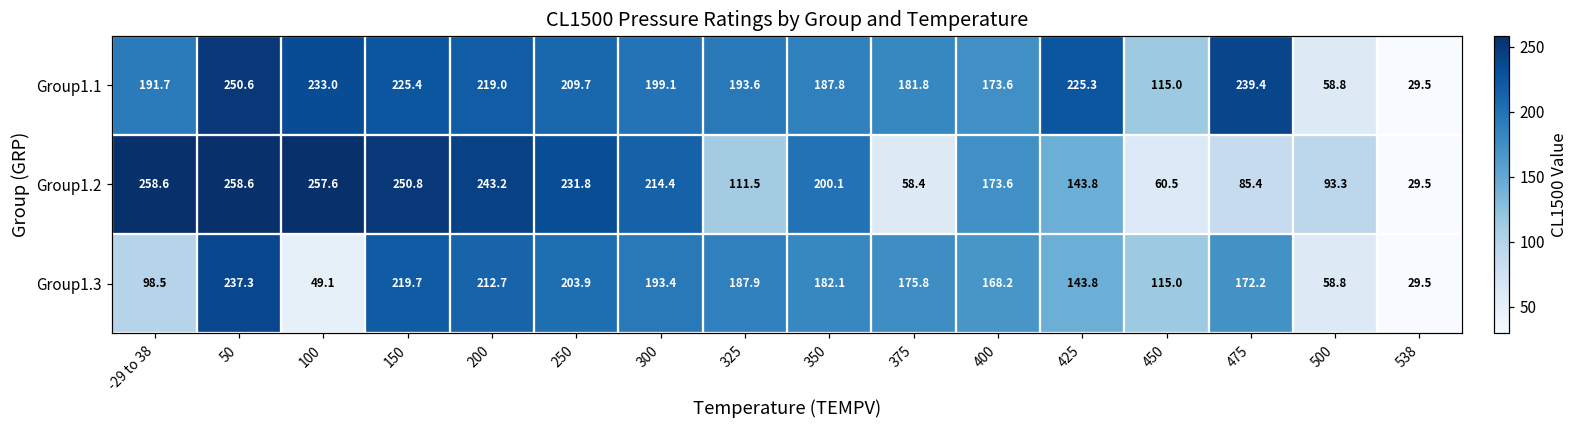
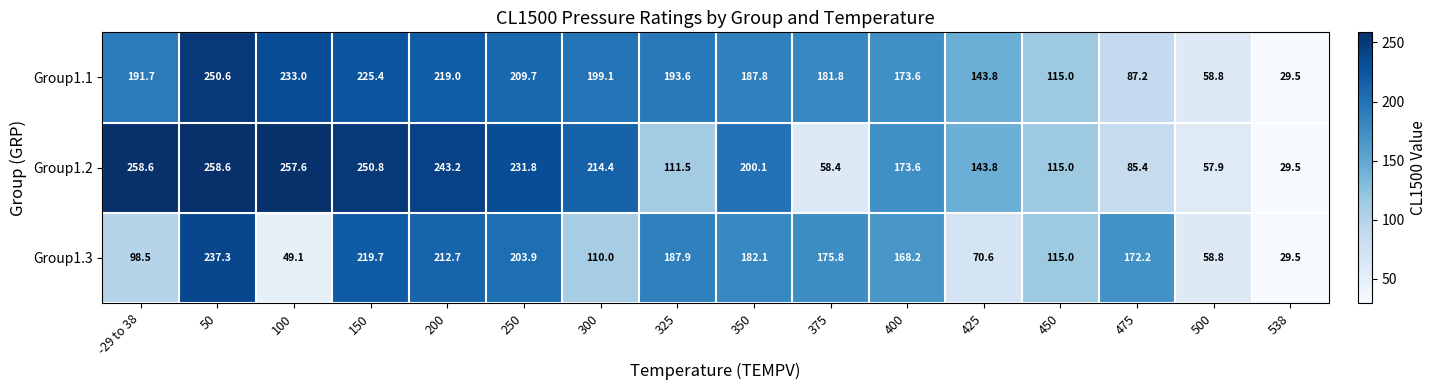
  {
    "Group1.1": {
      "-29 to 38": 191.7,
      "50": 250.6,
      "100": 233.0,
      "150": 225.4,
      "200": 219.0,
      "250": 209.7,
      "300": 199.1,
      "325": 193.6,
      "350": 187.8,
      "375": 181.8,
      "400": 173.6,
-     "425": 225.3,
+     "425": 143.8,
      "450": 115.0,
-     "475": 239.4,
+     "475": 87.2,
      "500": 58.8,
      "538": 29.5
    },
    "Group1.2": {
      "-29 to 38": 258.6,
      "50": 258.6,
      "100": 257.6,
      "150": 250.8,
      "200": 243.2,
      "250": 231.8,
      "300": 214.4,
      "325": 111.5,
      "350": 200.1,
      "375": 58.4,
      "400": 173.6,
      "425": 143.8,
-     "450": 60.5,
+     "450": 115.0,
      "475": 85.4,
-     "500": 93.3,
+     "500": 57.9,
      "538": 29.5
    },
    "Group1.3": {
      "-29 to 38": 98.5,
      "50": 237.3,
      "100": 49.1,
      "150": 219.7,
      "200": 212.7,
      "250": 203.9,
-     "300": 193.4,
+     "300": 110.0,
      "325": 187.9,
      "350": 182.1,
      "375": 175.8,
      "400": 168.2,
-     "425": 143.8,
+     "425": 70.6,
      "450": 115.0,
      "475": 172.2,
      "500": 58.8,
      "538": 29.5
    }
  }
